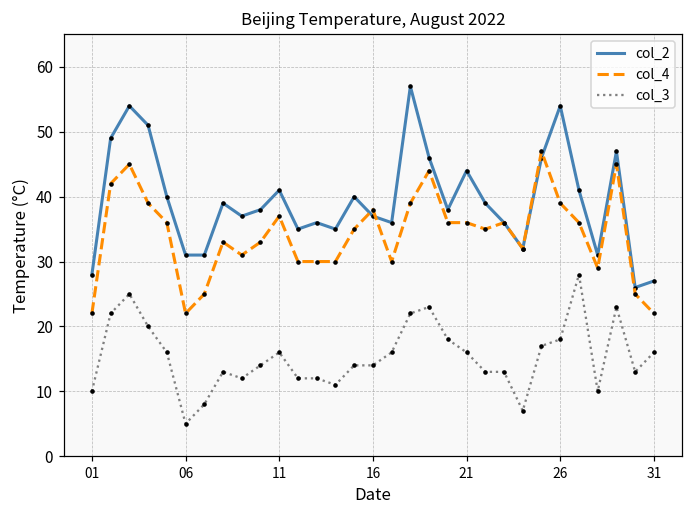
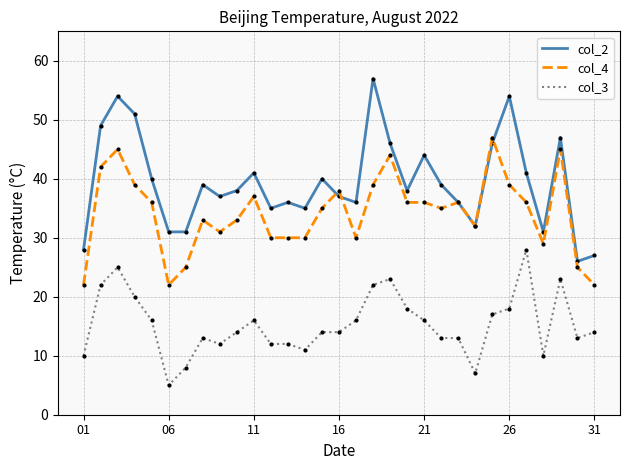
  {
    "col_2": {
      "01": 28,
      "06": 31,
      "11": 41,
      "16": 37,
      "21": 44,
      "26": 54,
      "31": 27
    },
    "col_4": {
      "01": 22,
      "06": 22,
      "11": 37,
      "16": 38,
      "21": 36,
      "26": 39,
      "31": 22
    },
    "col_3": {
      "01": 10,
      "06": 5,
      "11": 16,
      "16": 14,
      "21": 16,
      "26": 18,
-     "31": 16
+     "31": 14
    }
  }
